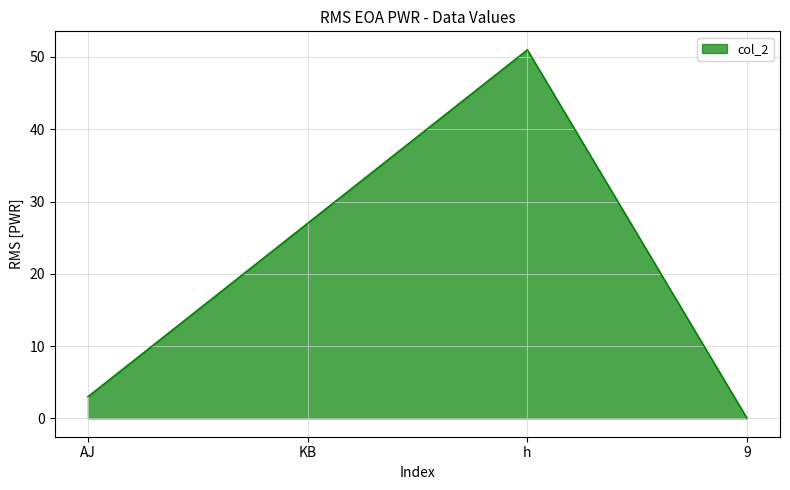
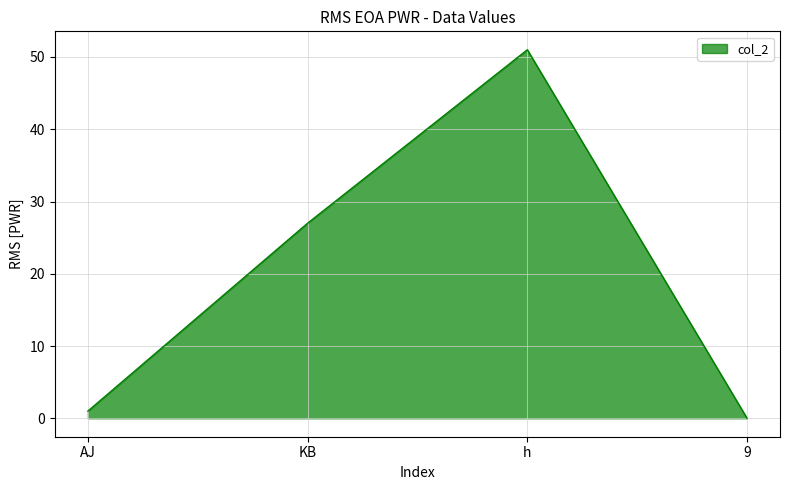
  {
-   "AJ": 3,
+   "AJ": 1,
    "KB": 27,
    "h": 51,
    "9": 0
  }
